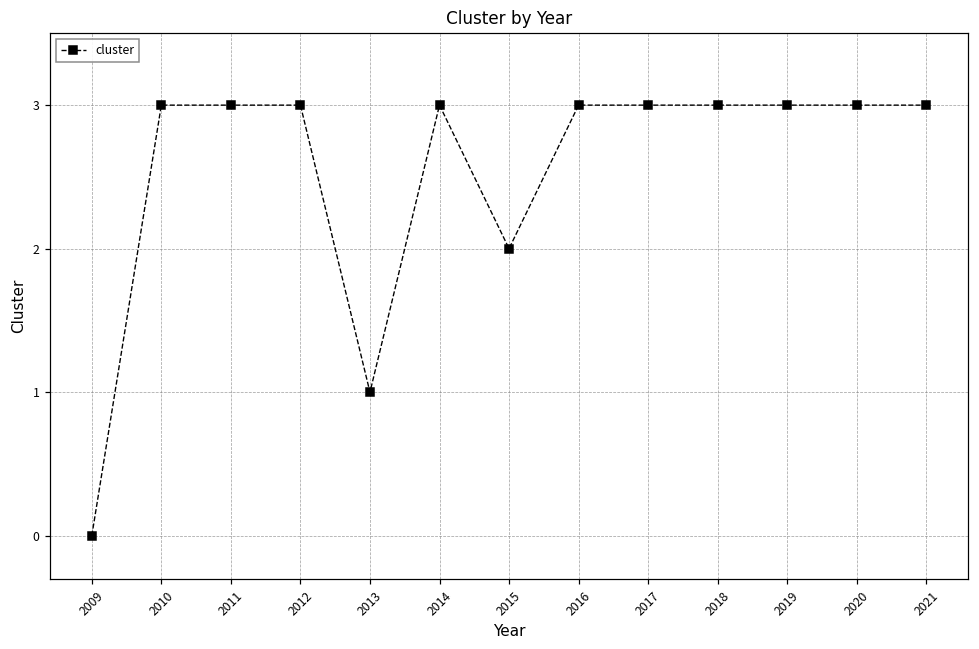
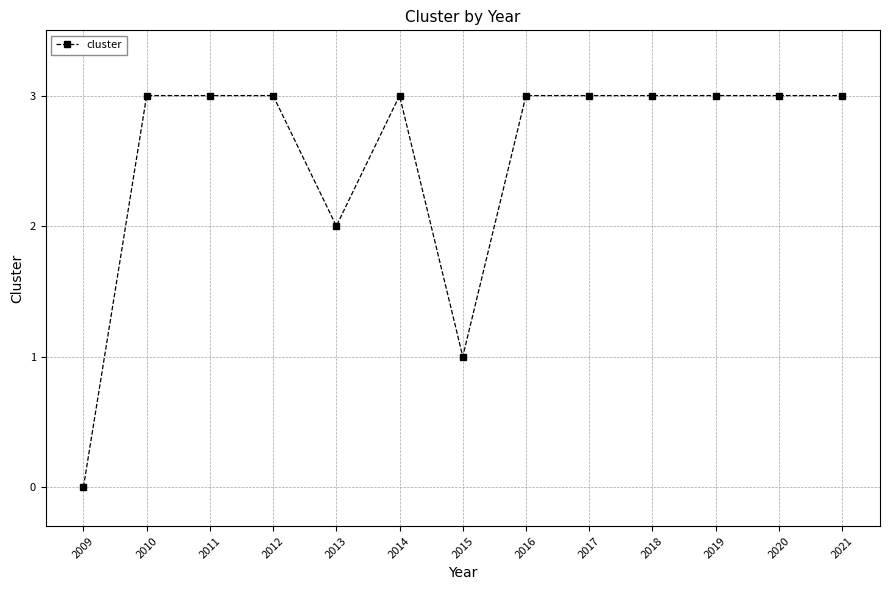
  {
    "2009": 0,
    "2010": 3,
    "2011": 3,
    "2012": 3,
-   "2013": 1,
+   "2013": 2,
    "2014": 3,
-   "2015": 2,
+   "2015": 1,
    "2016": 3,
    "2017": 3,
    "2018": 3,
    "2019": 3,
    "2020": 3,
    "2021": 3
  }
